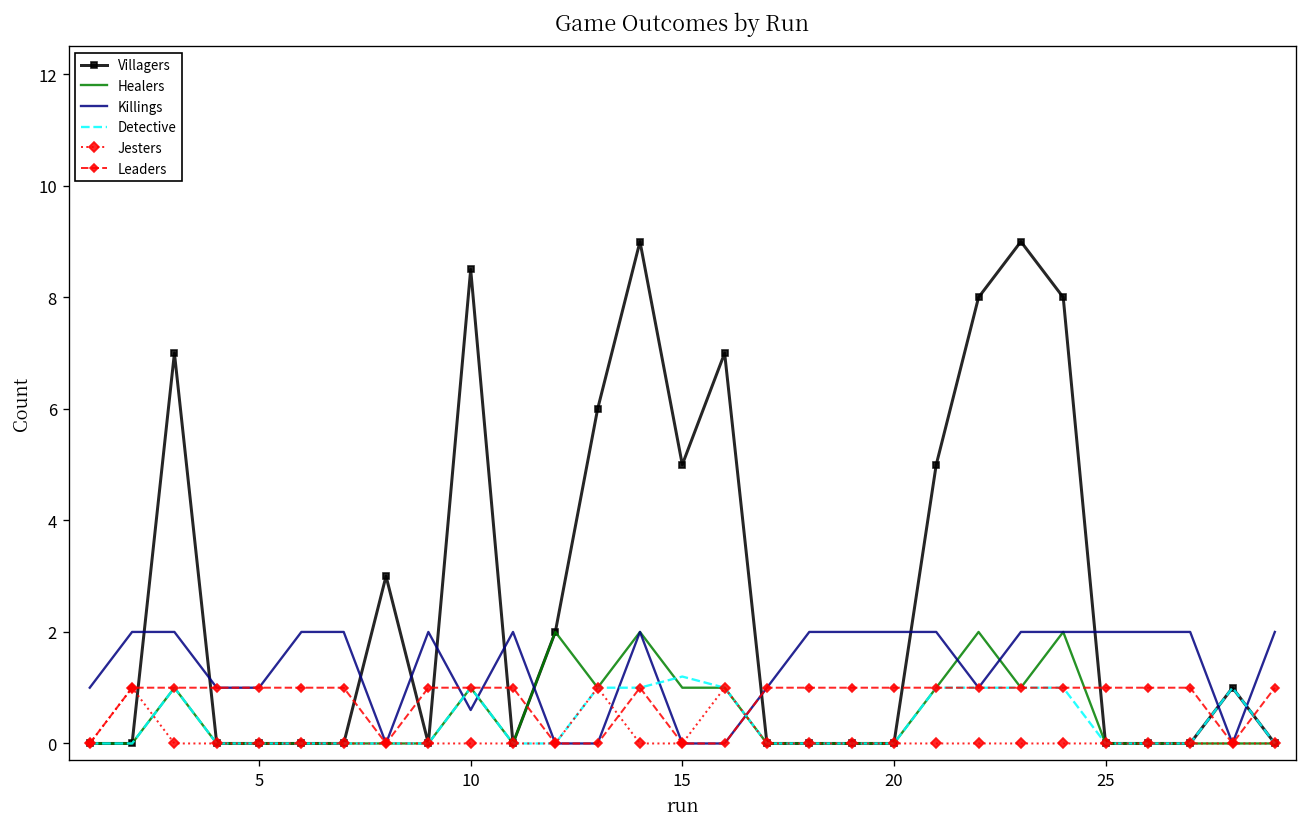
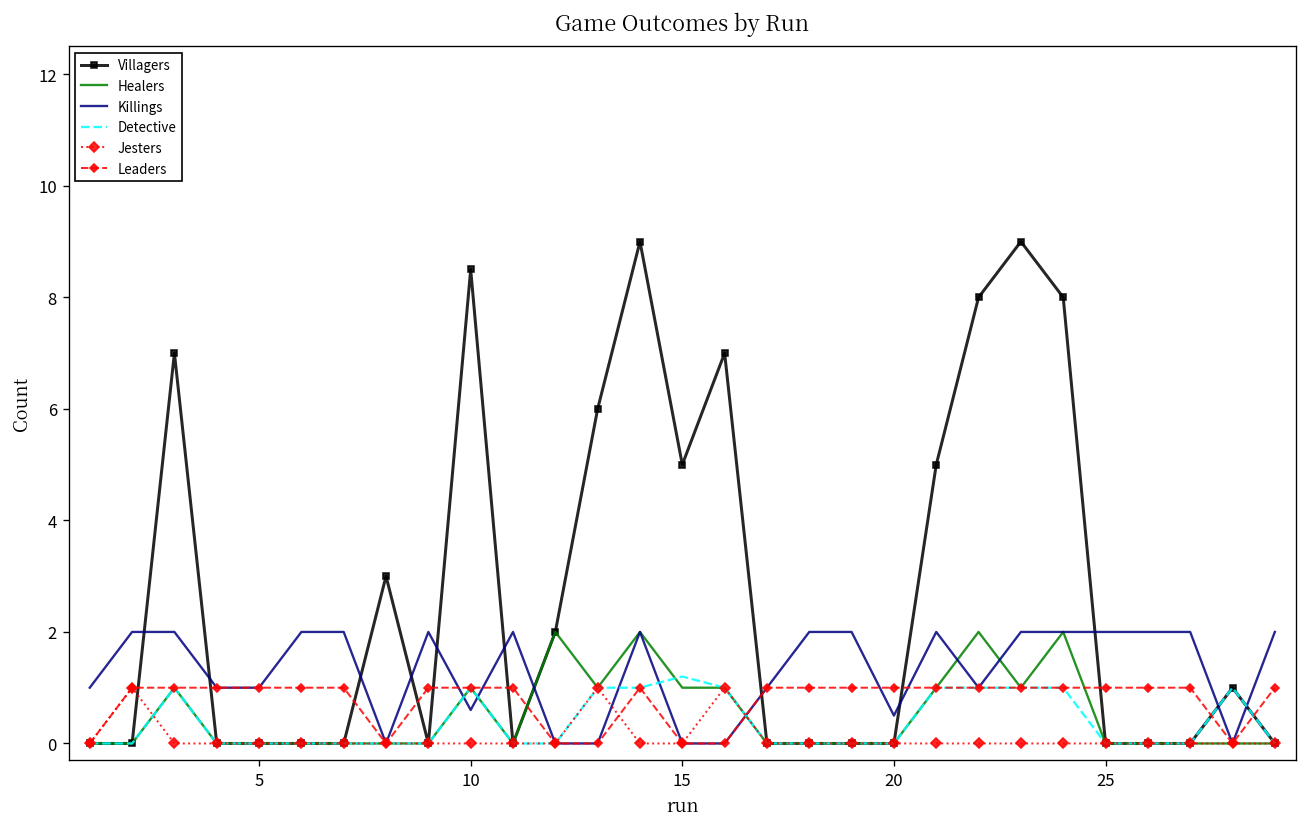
  {
    "Villagers": {
      "10": 8.5,
      "15": 5.0
    },
    "Healers": {
      "15": 1.0
    },
    "Killings": {
      "10": 0.6,
-     "20": 2.0,
+     "20": 0.5,
      "25": 2.0
    },
    "Detective": {
      "15": 1.2
    }
  }
